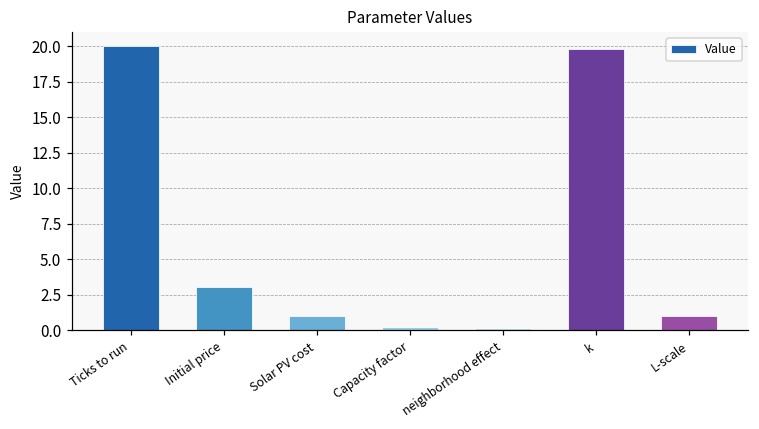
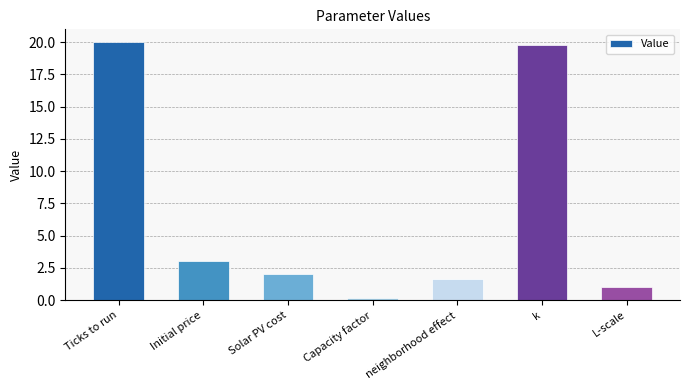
  {
    "Ticks to run": 20.0,
    "Initial price": 3.1,
-   "Solar PV cost": 1,
+   "Solar PV cost": 2,
    "Capacity factor": 0.2,
-   "neighborhood effect": 0.2,
+   "neighborhood effect": 1.6,
    "k": 19.8,
    "L-scale": 1.0
  }
